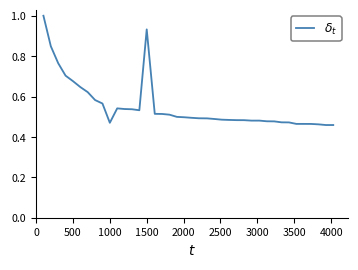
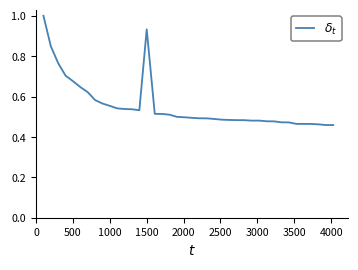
  {
    "500": 0.68,
-   "1000": 0.47,
+   "1000": 0.55,
    "1500": 0.93
  }
